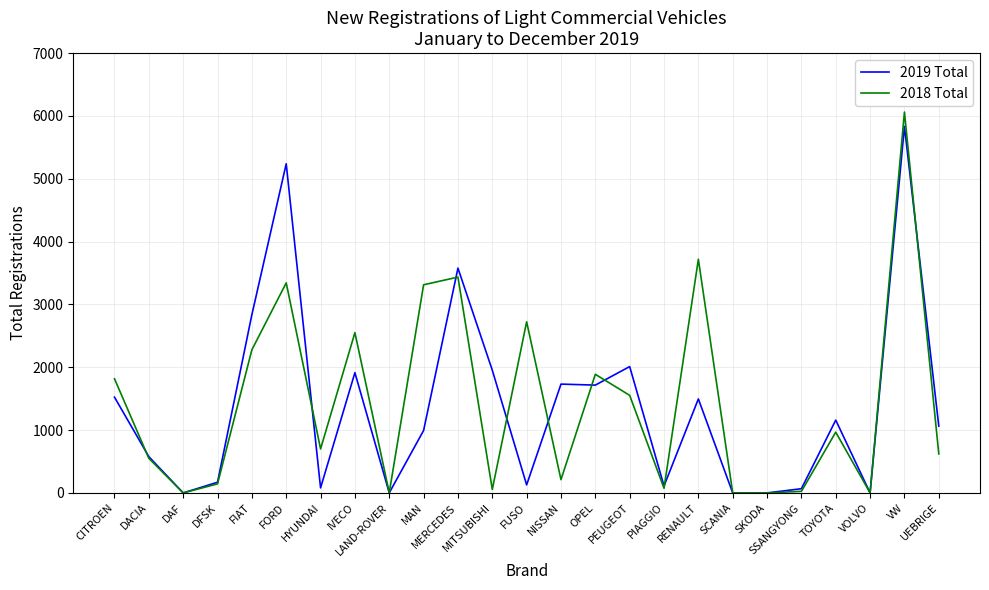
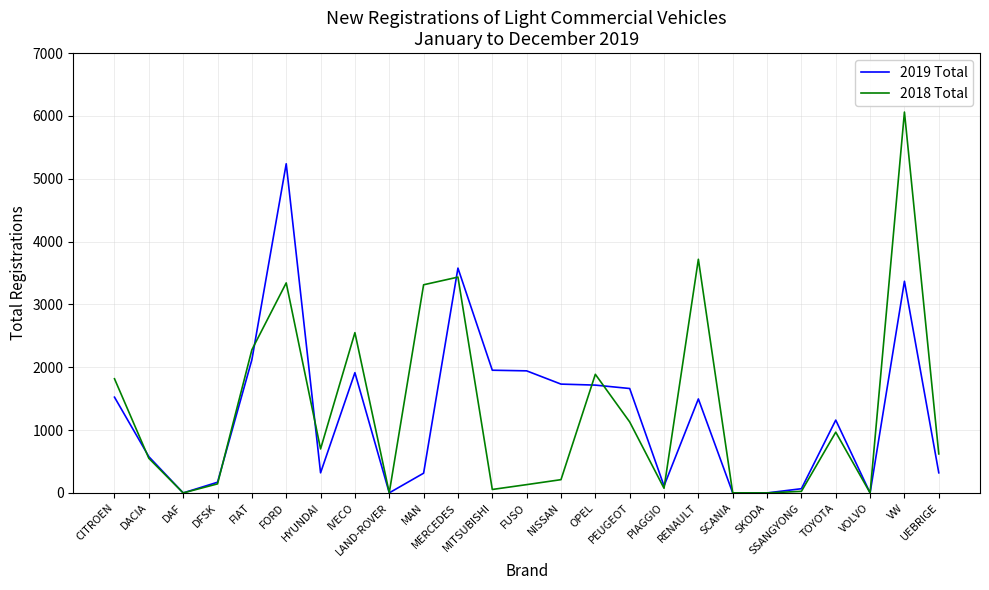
  {
    "2019 Total": {
      "CITROEN": 1500,
-     "FIAT": 2800,
+     "FIAT": 2100,
      "FORD": 5200,
-     "HYUNDAI": 100,
+     "HYUNDAI": 300,
      "IVECO": 1900,
-     "MAN": 1000,
+     "MAN": 300,
      "MERCEDES": 3600,
      "MITSUBISHI": 2000,
-     "FUSO": 100,
+     "FUSO": 1900,
      "NISSAN": 1700,
      "OPEL": 1700,
-     "PEUGEOT": 2000,
+     "PEUGEOT": 1700,
      "RENAULT": 1500,
      "SSANGYONG": 100,
      "TOYOTA": 1200,
-     "VW": 5800,
-     "UEBRIGE": 1100
+     "VW": 3400,
+     "UEBRIGE": 300
    },
    "2018 Total": {
      "CITROEN": 1800,
      "FIAT": 2300,
      "FORD": 3300,
      "HYUNDAI": 700,
      "IVECO": 2600,
      "MAN": 3300,
      "MERCEDES": 3400,
      "MITSUBISHI": 100,
-     "FUSO": 2700,
+     "FUSO": 100,
      "NISSAN": 200,
      "OPEL": 1900,
-     "PEUGEOT": 1600,
+     "PEUGEOT": 1100,
      "RENAULT": 3700,
      "SSANGYONG": 0,
      "TOYOTA": 1000,
      "VW": 6100,
      "UEBRIGE": 600
    }
  }
